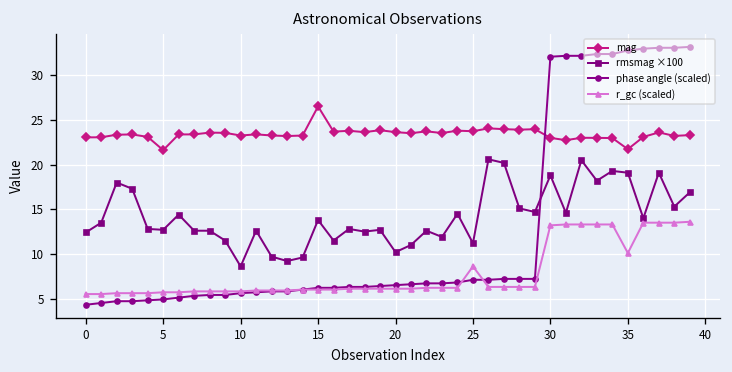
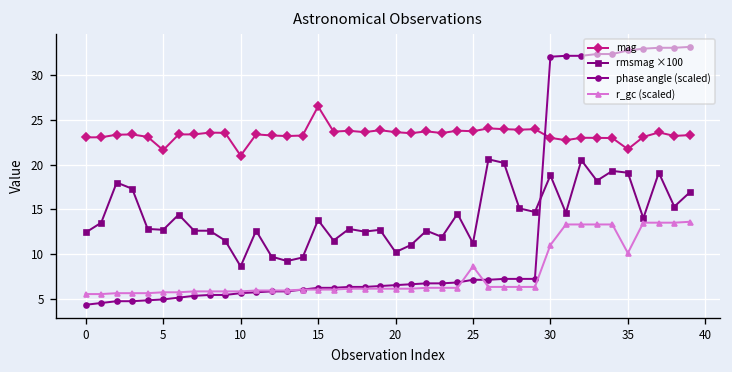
  {
    "mag": {
      "0": 23,
      "5": 22,
-     "10": 23,
+     "10": 21,
      "15": 27,
      "20": 24,
      "25": 24,
      "30": 23,
      "35": 22
    },
    "r_gc (scaled)": {
      "0": 6,
      "5": 6,
      "20": 6,
      "25": 9,
-     "30": 13,
+     "30": 11,
      "35": 10
    }
  }
